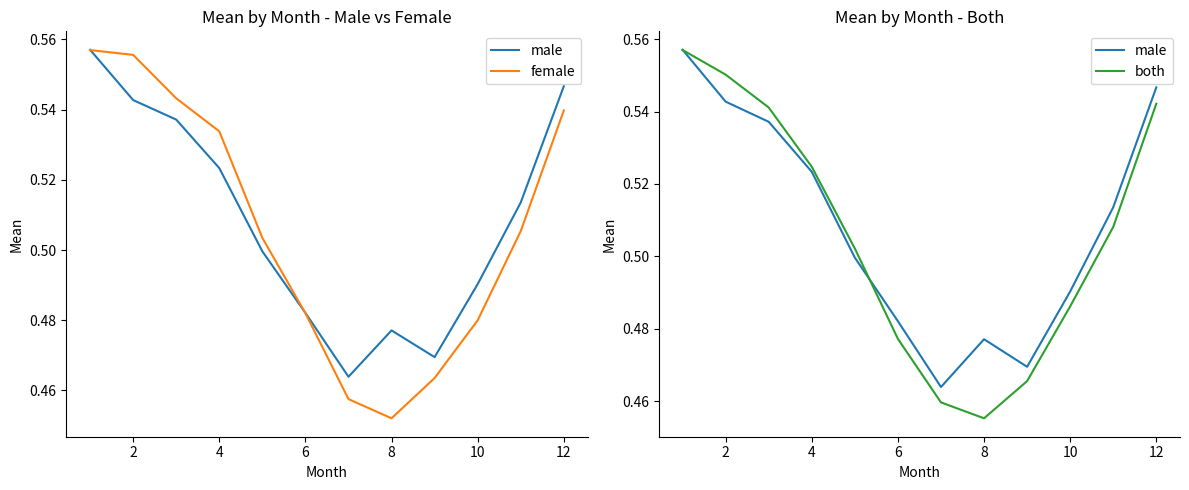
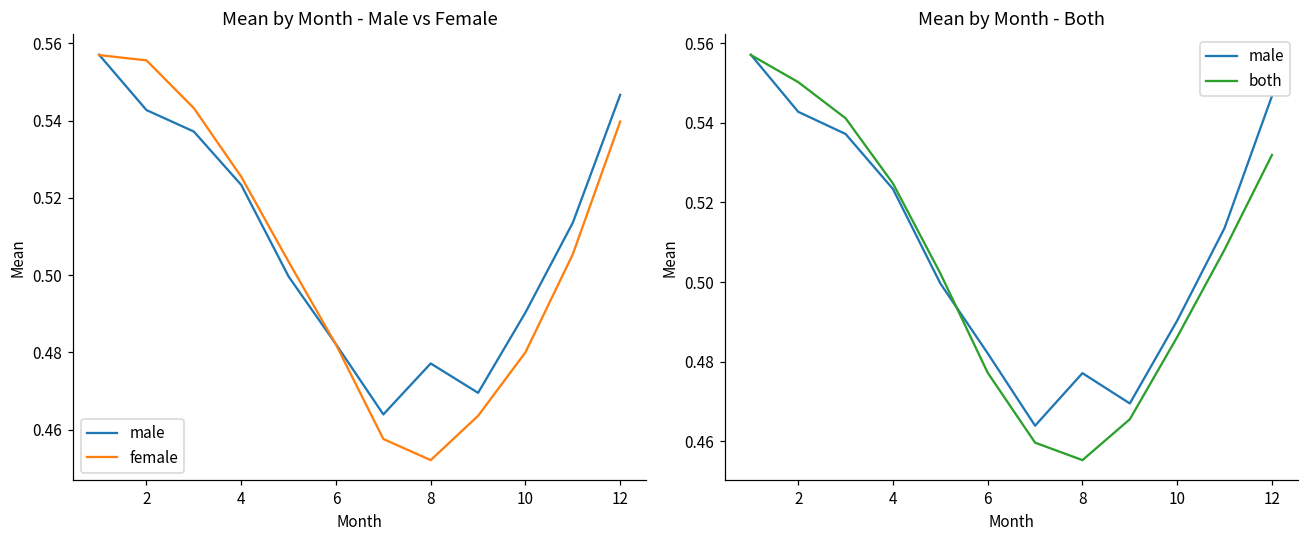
  {
    "Mean by Month - Male vs Female": {
      "male": {
        "2": 0.543,
        "4": 0.523,
        "8": 0.477,
        "10": 0.490,
        "12": 0.547
      },
      "female": {
        "2": 0.556,
-       "4": 0.534,
+       "4": 0.525,
        "8": 0.452,
        "10": 0.480,
        "12": 0.540
      }
    },
    "Mean by Month - Both": {
      "male": {
        "2": 0.543,
        "4": 0.523,
        "6": 0.482,
        "8": 0.477,
        "10": 0.490,
        "12": 0.547
      },
      "both": {
        "2": 0.550,
        "4": 0.525,
        "6": 0.477,
        "8": 0.455,
        "10": 0.486,
-       "12": 0.542
+       "12": 0.532
      }
    }
  }
